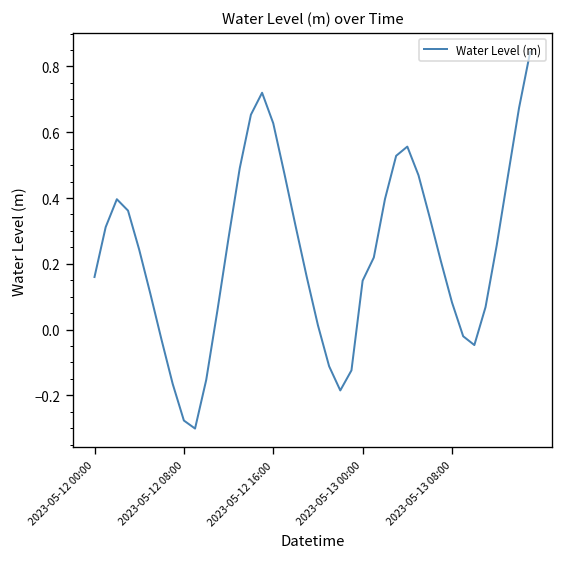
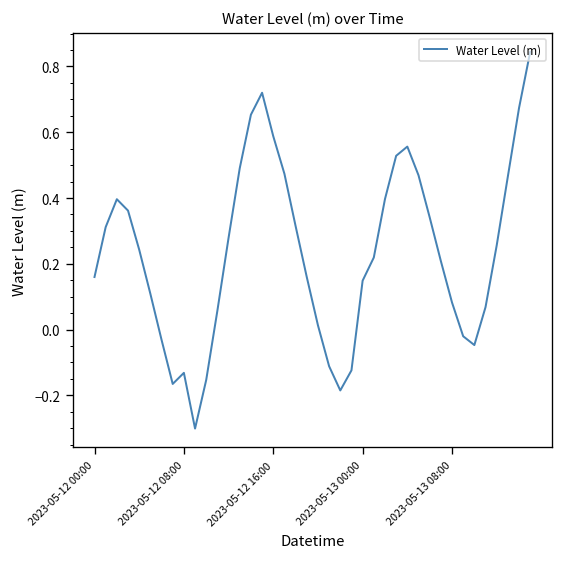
  {
    "2023-05-12 00:00": 0.16,
-   "2023-05-12 08:00": -0.28,
-   "2023-05-12 16:00": 0.63,
+   "2023-05-12 08:00": -0.13,
+   "2023-05-12 16:00": 0.59,
    "2023-05-13 00:00": 0.15,
    "2023-05-13 08:00": 0.08
  }
